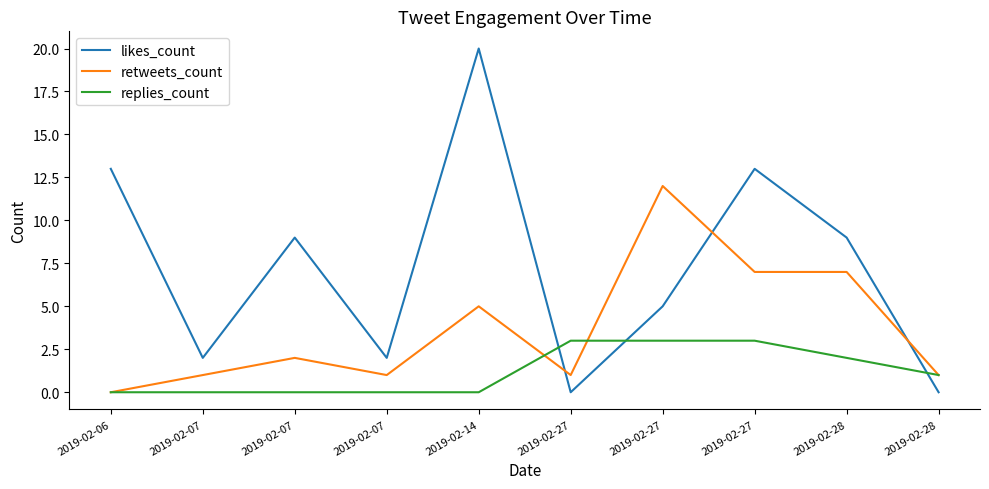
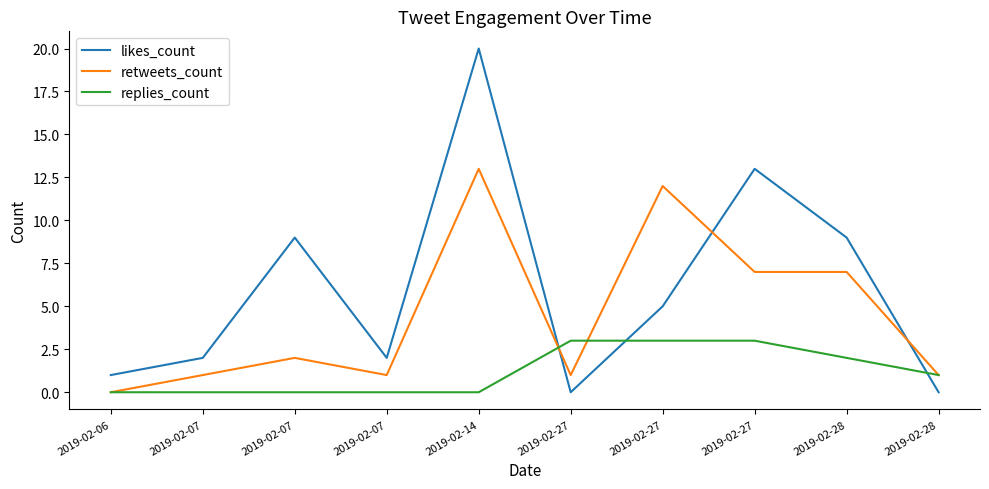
  {
    "likes_count": {
-     "2019-02-06": 13,
+     "2019-02-06": 1,
      "2019-02-14": 20
    },
    "retweets_count": {
-     "2019-02-14": 5
+     "2019-02-14": 13
    },
    "replies_count": {
      "2019-02-14": 0
    }
  }
